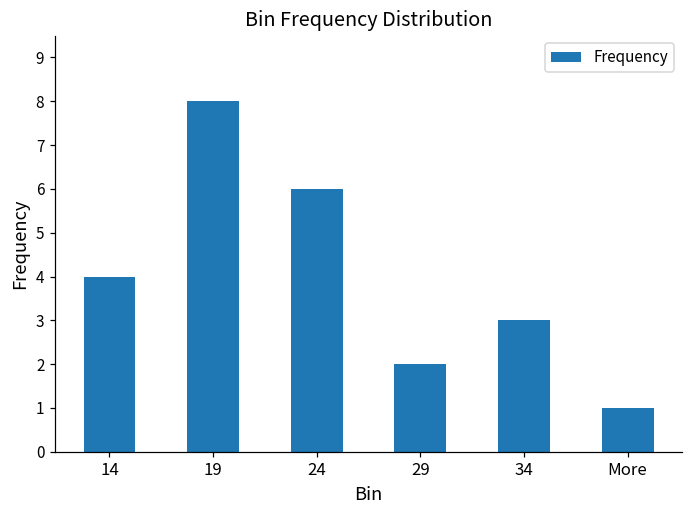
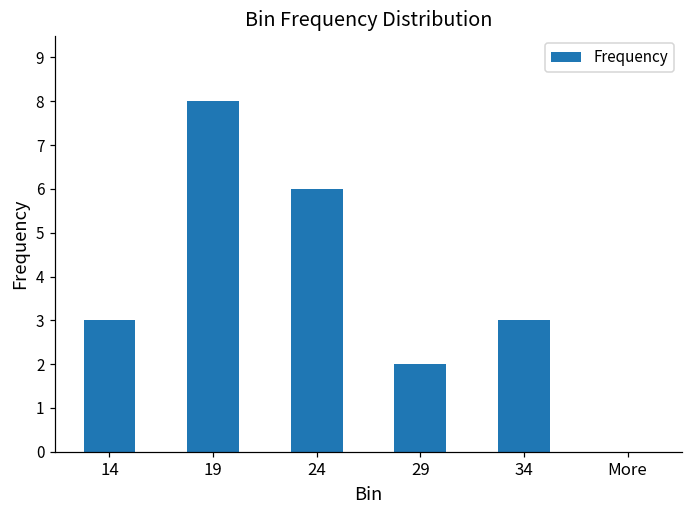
  {
-   "14": 4,
+   "14": 3,
    "19": 8,
    "24": 6,
    "29": 2,
    "34": 3,
-   "More": 1
+   "More": 0
  }
